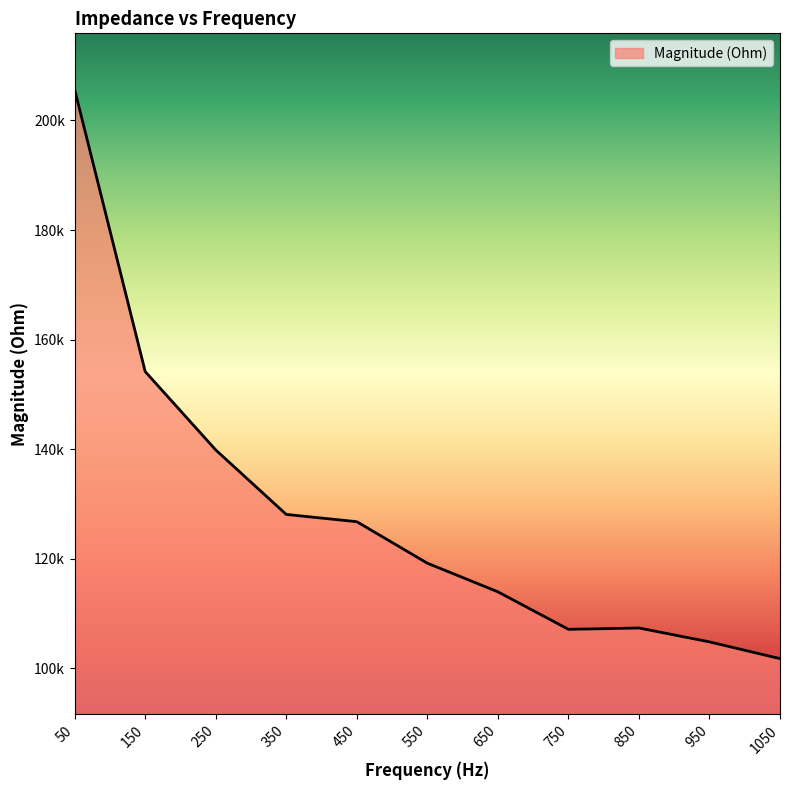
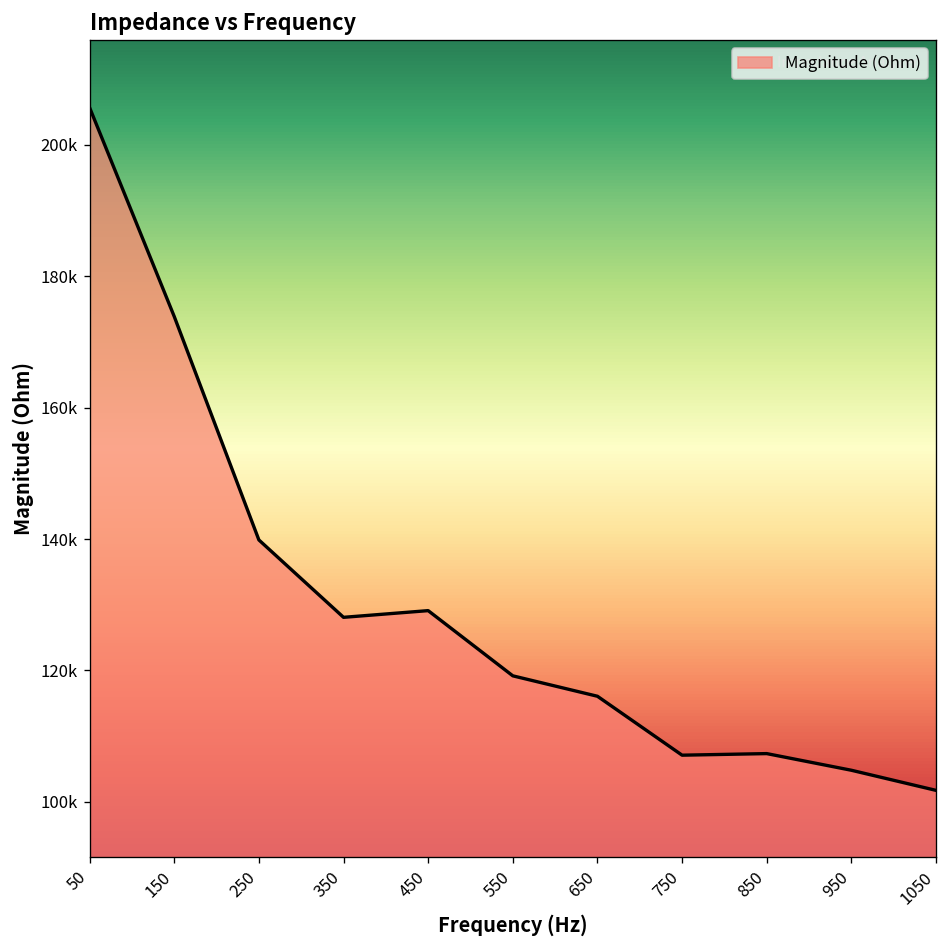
  {
    "50": 206000,
-   "150": 154000,
+   "150": 174000,
    "250": 140000,
    "350": 128000,
-   "450": 127000,
+   "450": 129000,
    "550": 119000,
-   "650": 114000,
+   "650": 116000,
    "750": 107000,
    "850": 107000,
    "950": 105000,
    "1050": 102000
  }
